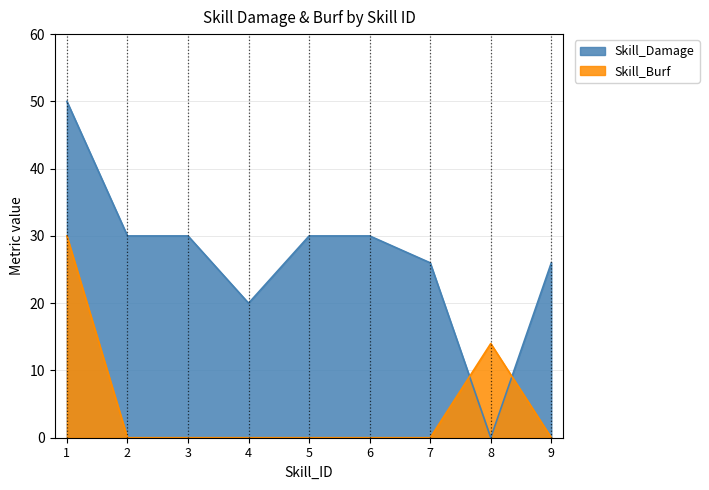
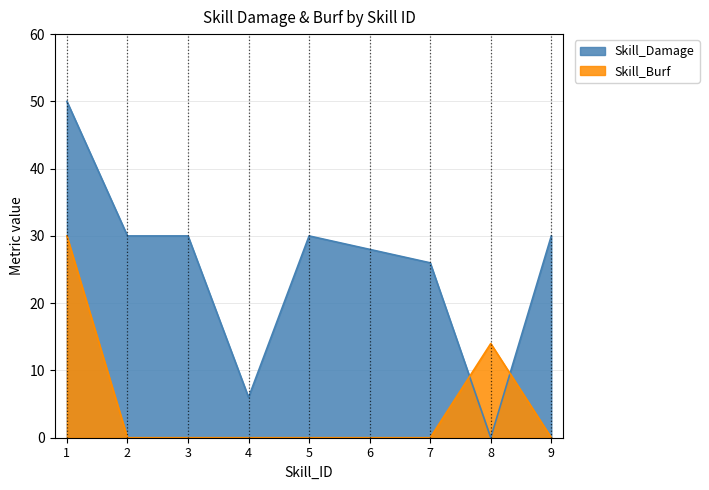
  {
    "Skill_Damage": {
      "1": 50,
      "2": 30,
      "3": 30,
-     "4": 20,
+     "4": 6,
      "5": 30,
-     "6": 30,
+     "6": 28,
      "7": 26,
      "8": 0,
-     "9": 26
+     "9": 30
    },
    "Skill_Burf": {
      "1": 30,
      "2": 0,
      "3": 0,
      "4": 0,
      "5": 0,
      "6": 0,
      "7": 0,
      "8": 14,
      "9": 0
    }
  }
